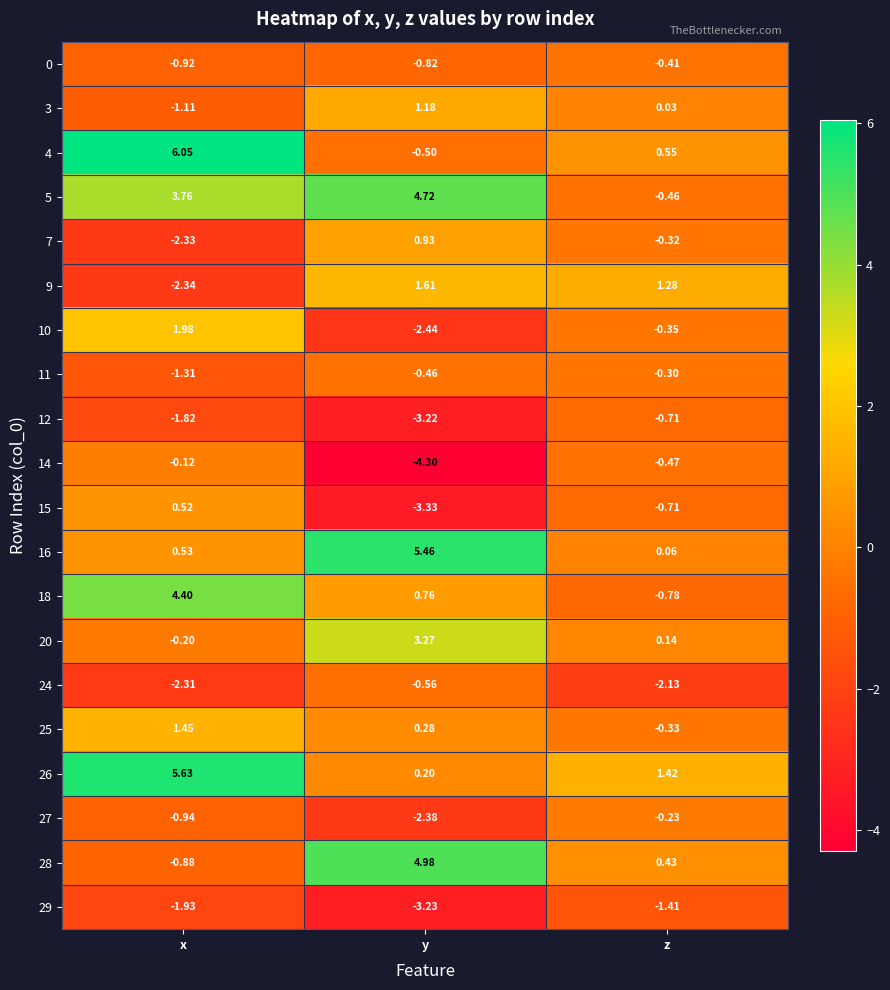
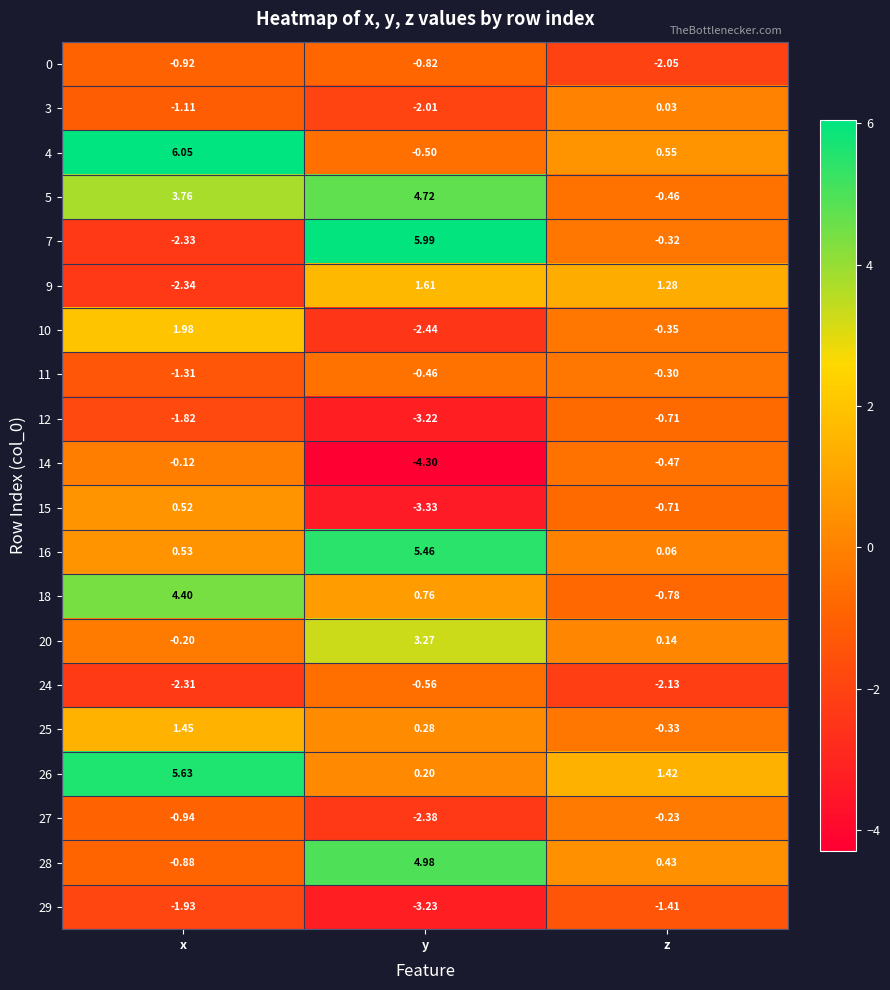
  {
    "0": {
      "x": -0.92,
      "y": -0.82,
-     "z": -0.41
+     "z": -2.05
    },
    "3": {
      "x": -1.11,
-     "y": 1.18,
+     "y": -2.01,
      "z": 0.03
    },
    "4": {
      "x": 6.05,
      "y": -0.50,
      "z": 0.55
    },
    "5": {
      "x": 3.76,
      "y": 4.72,
      "z": -0.46
    },
    "7": {
      "x": -2.33,
-     "y": 0.93,
+     "y": 5.99,
      "z": -0.32
    },
    "9": {
      "x": -2.34,
      "y": 1.61,
      "z": 1.28
    },
    "10": {
      "x": 1.98,
      "y": -2.44,
      "z": -0.35
    },
    "11": {
      "x": -1.31,
      "y": -0.46,
      "z": -0.30
    },
    "12": {
      "x": -1.82,
      "y": -3.22,
      "z": -0.71
    },
    "14": {
      "x": -0.12,
      "y": -4.30,
      "z": -0.47
    },
    "15": {
      "x": 0.52,
      "y": -3.33,
      "z": -0.71
    },
    "16": {
      "x": 0.53,
      "y": 5.46,
      "z": 0.06
    },
    "18": {
      "x": 4.40,
      "y": 0.76,
      "z": -0.78
    },
    "20": {
      "x": -0.20,
      "y": 3.27,
      "z": 0.14
    },
    "24": {
      "x": -2.31,
      "y": -0.56,
      "z": -2.13
    },
    "25": {
      "x": 1.45,
      "y": 0.28,
      "z": -0.33
    },
    "26": {
      "x": 5.63,
      "y": 0.20,
      "z": 1.42
    },
    "27": {
      "x": -0.94,
      "y": -2.38,
      "z": -0.23
    },
    "28": {
      "x": -0.88,
      "y": 4.98,
      "z": 0.43
    },
    "29": {
      "x": -1.93,
      "y": -3.23,
      "z": -1.41
    }
  }
